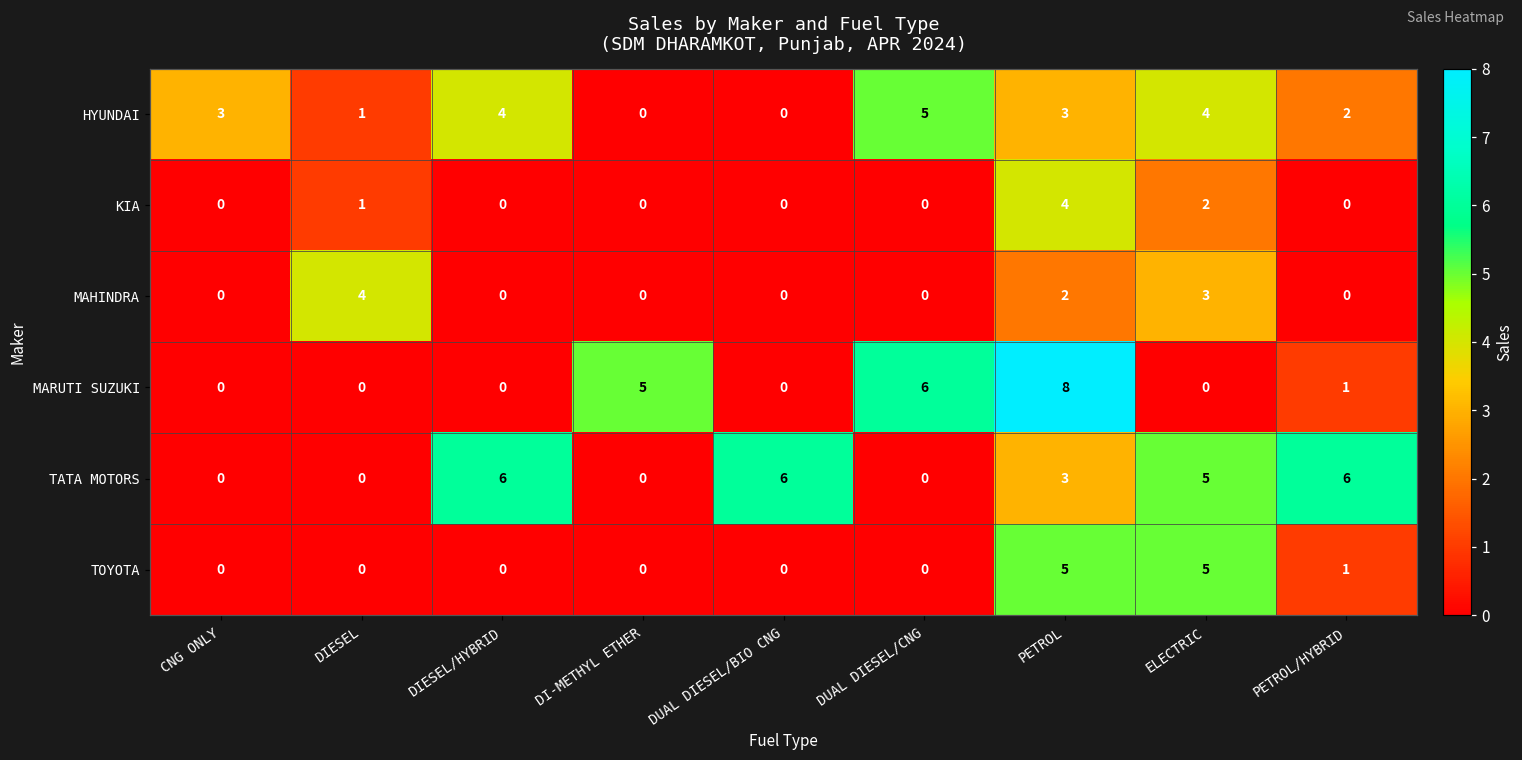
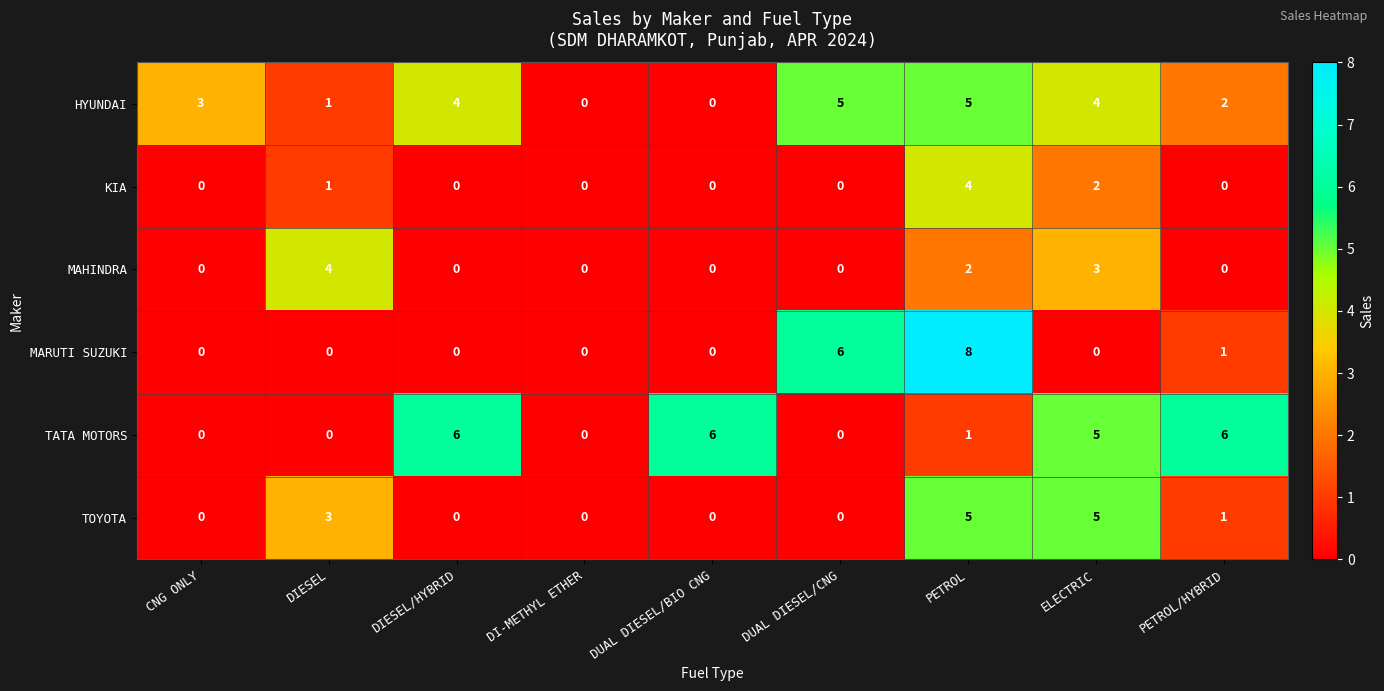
  {
    "HYUNDAI": {
      "CNG ONLY": 3,
      "DIESEL": 1,
      "DIESEL/HYBRID": 4,
      "DI-METHYL ETHER": 0,
      "DUAL DIESEL/BIO CNG": 0,
      "DUAL DIESEL/CNG": 5,
-     "PETROL": 3,
+     "PETROL": 5,
      "ELECTRIC": 4,
      "PETROL/HYBRID": 2
    },
    "KIA": {
      "CNG ONLY": 0,
      "DIESEL": 1,
      "DIESEL/HYBRID": 0,
      "DI-METHYL ETHER": 0,
      "DUAL DIESEL/BIO CNG": 0,
      "DUAL DIESEL/CNG": 0,
      "PETROL": 4,
      "ELECTRIC": 2,
      "PETROL/HYBRID": 0
    },
    "MAHINDRA": {
      "CNG ONLY": 0,
      "DIESEL": 4,
      "DIESEL/HYBRID": 0,
      "DI-METHYL ETHER": 0,
      "DUAL DIESEL/BIO CNG": 0,
      "DUAL DIESEL/CNG": 0,
      "PETROL": 2,
      "ELECTRIC": 3,
      "PETROL/HYBRID": 0
    },
    "MARUTI SUZUKI": {
      "CNG ONLY": 0,
      "DIESEL": 0,
      "DIESEL/HYBRID": 0,
-     "DI-METHYL ETHER": 5,
+     "DI-METHYL ETHER": 0,
      "DUAL DIESEL/BIO CNG": 0,
      "DUAL DIESEL/CNG": 6,
      "PETROL": 8,
      "ELECTRIC": 0,
      "PETROL/HYBRID": 1
    },
    "TATA MOTORS": {
      "CNG ONLY": 0,
      "DIESEL": 0,
      "DIESEL/HYBRID": 6,
      "DI-METHYL ETHER": 0,
      "DUAL DIESEL/BIO CNG": 6,
      "DUAL DIESEL/CNG": 0,
-     "PETROL": 3,
+     "PETROL": 1,
      "ELECTRIC": 5,
      "PETROL/HYBRID": 6
    },
    "TOYOTA": {
      "CNG ONLY": 0,
-     "DIESEL": 0,
+     "DIESEL": 3,
      "DIESEL/HYBRID": 0,
      "DI-METHYL ETHER": 0,
      "DUAL DIESEL/BIO CNG": 0,
      "DUAL DIESEL/CNG": 0,
      "PETROL": 5,
      "ELECTRIC": 5,
      "PETROL/HYBRID": 1
    }
  }
